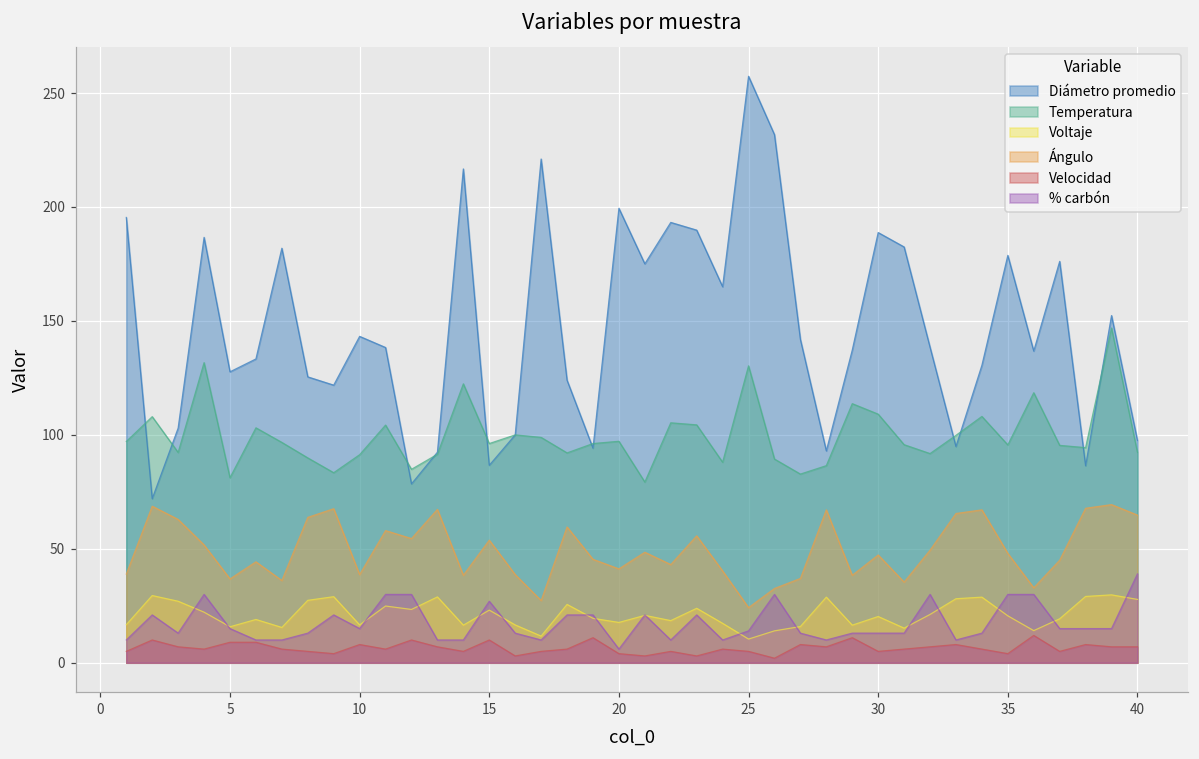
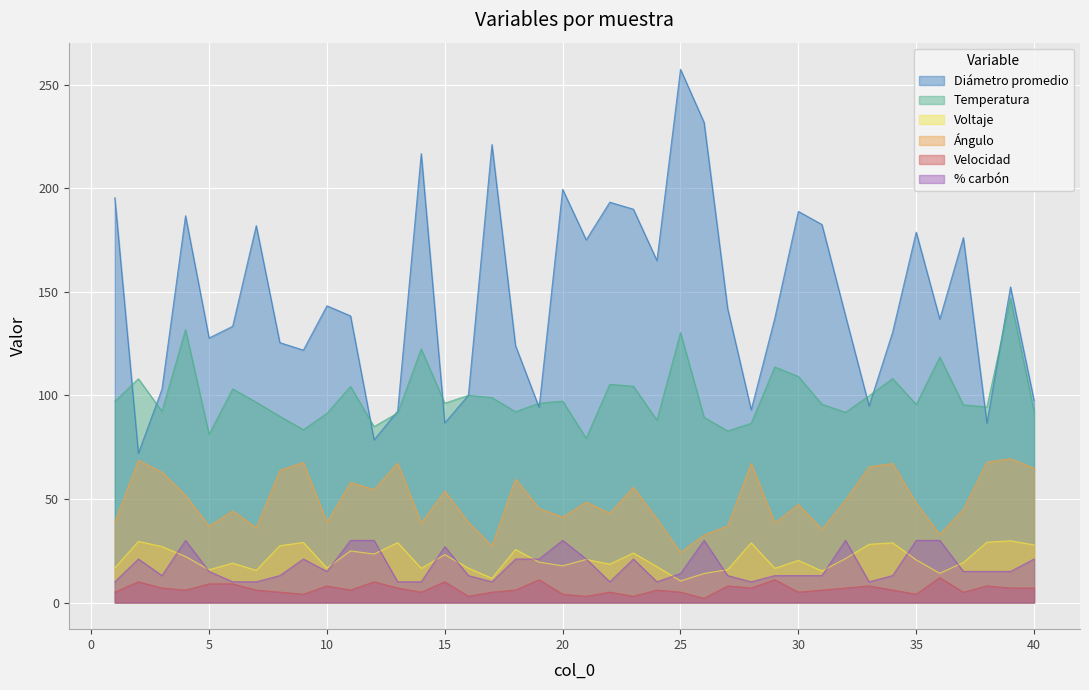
  {
    "% carbón": {
      "10": 15,
      "15": 27,
-     "20": 6,
+     "20": 30,
      "25": 14,
      "30": 13,
      "35": 30,
-     "40": 39
+     "40": 21
    }
  }
